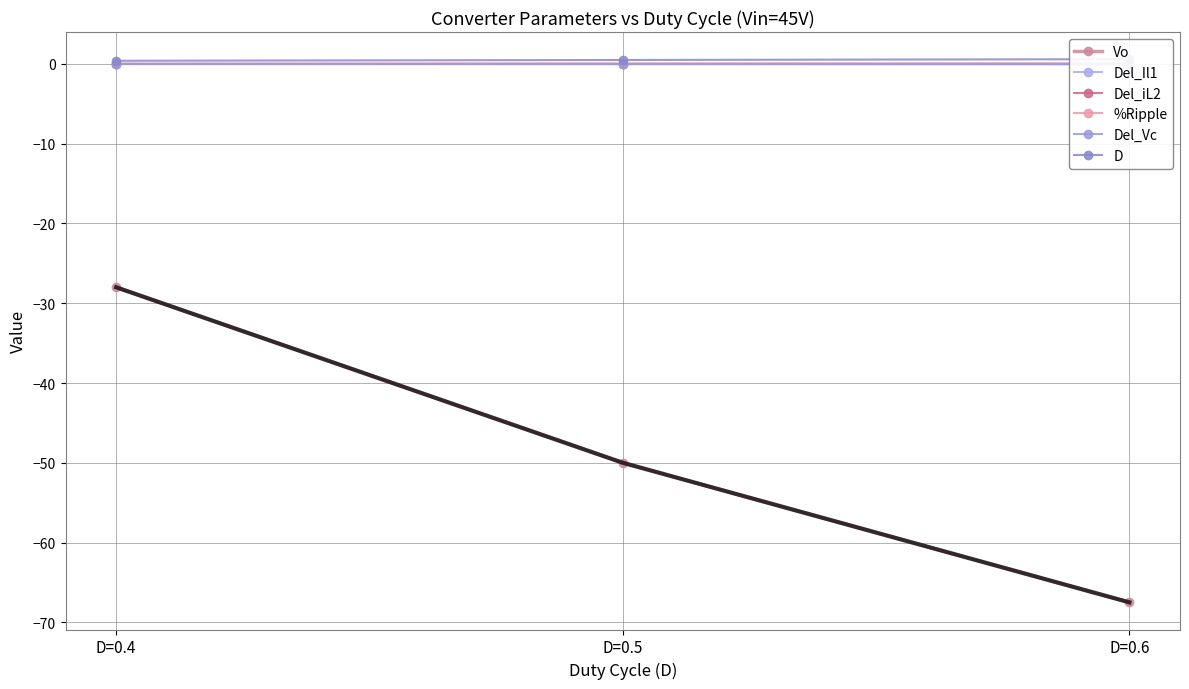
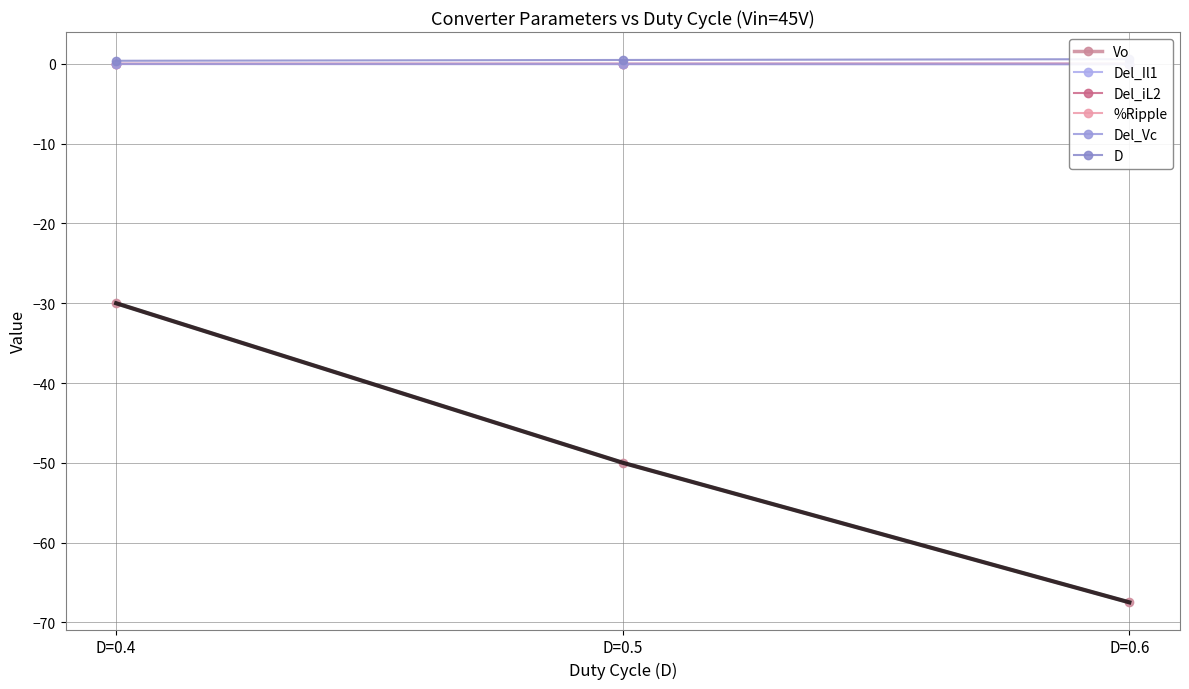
  {
    "Vo": {
-     "D=0.4": -28,
+     "D=0.4": -30,
      "D=0.5": -50,
      "D=0.6": -68
    }
  }
